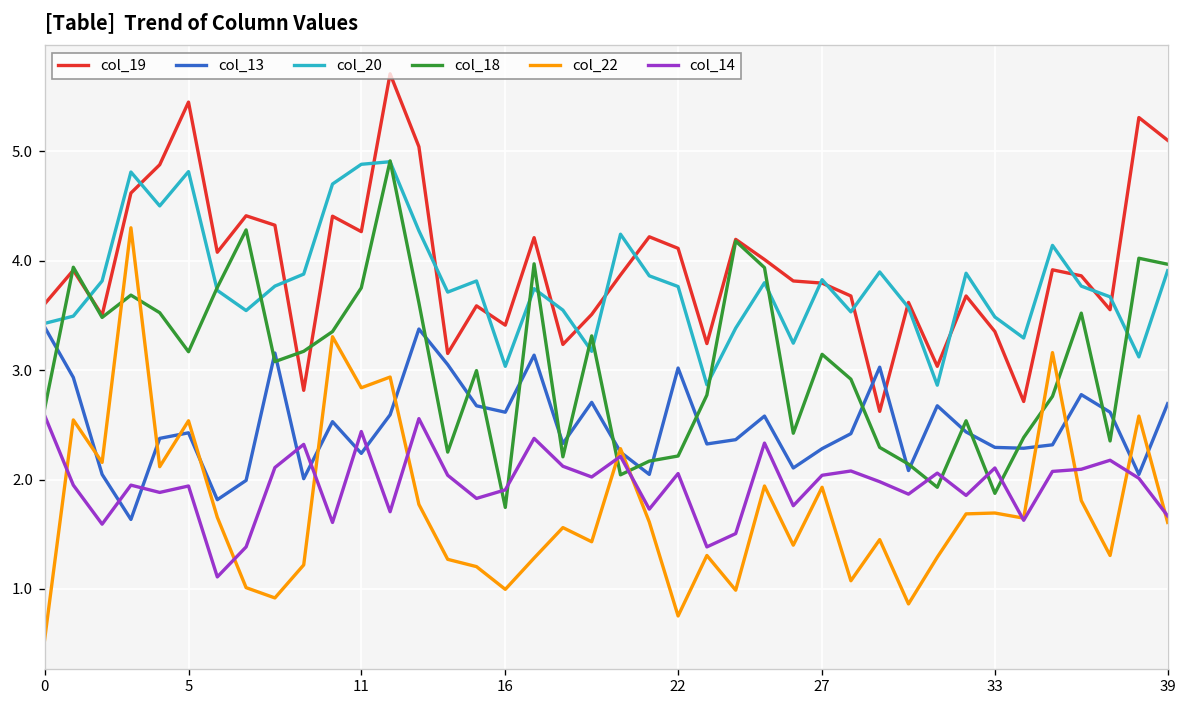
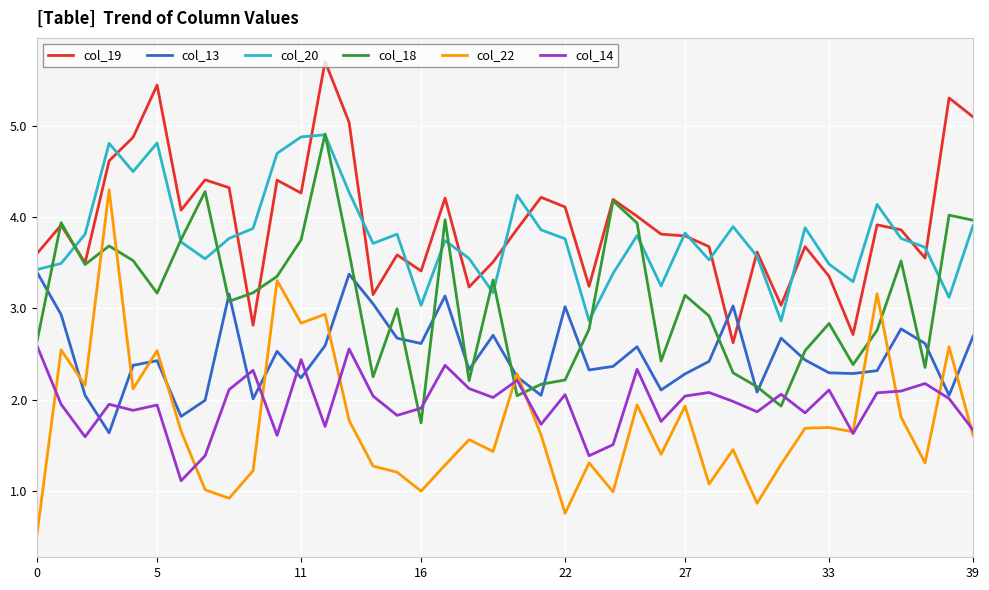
  {
    "col_19": {
      "0": 3.6,
      "5": 5.5,
      "11": 4.3,
      "16": 3.4,
      "22": 4.1,
      "27": 3.8,
      "33": 3.4,
      "39": 5.1
    },
    "col_13": {
      "0": 3.4,
      "5": 2.4,
      "11": 2.2,
      "16": 2.6,
      "22": 3.0,
      "27": 2.3,
      "33": 2.3,
      "39": 2.7
    },
    "col_20": {
      "0": 3.4,
      "5": 4.8,
      "11": 4.9,
      "16": 3.0,
      "22": 3.8,
      "27": 3.8,
      "33": 3.5,
      "39": 3.9
    },
    "col_18": {
      "0": 2.6,
      "5": 3.2,
      "11": 3.8,
      "16": 1.7,
      "22": 2.2,
      "27": 3.1,
-     "33": 1.9,
+     "33": 2.8,
      "39": 4.0
    },
    "col_22": {
      "0": 0.5,
      "5": 2.5,
      "11": 2.8,
      "16": 1.0,
      "22": 0.8,
      "27": 1.9,
      "33": 1.7,
      "39": 1.6
    },
    "col_14": {
      "0": 2.6,
      "5": 1.9,
      "11": 2.4,
      "16": 1.9,
      "22": 2.1,
      "27": 2.0,
      "33": 2.1,
      "39": 1.7
    }
  }
